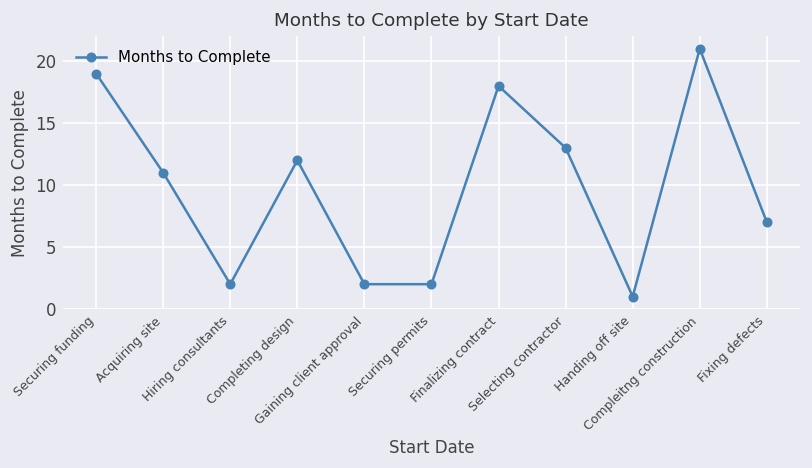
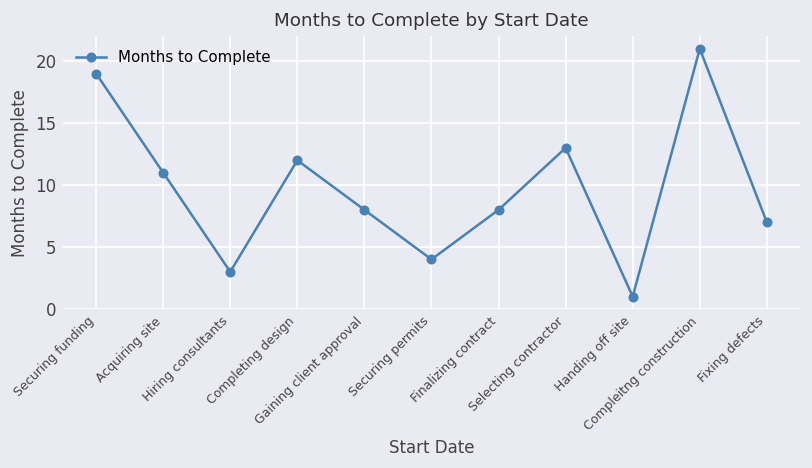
  {
    "Securing funding": 19,
    "Acquiring site": 11,
-   "Hiring consultants": 2,
+   "Hiring consultants": 3,
    "Completing design": 12,
-   "Gaining client approval": 2,
-   "Securing permits": 2,
-   "Finalizing contract": 18,
+   "Gaining client approval": 8,
+   "Securing permits": 4,
+   "Finalizing contract": 8,
    "Selecting contractor": 13,
    "Handing off site": 1,
    "Compleitng construction": 21,
    "Fixing defects": 7
  }
